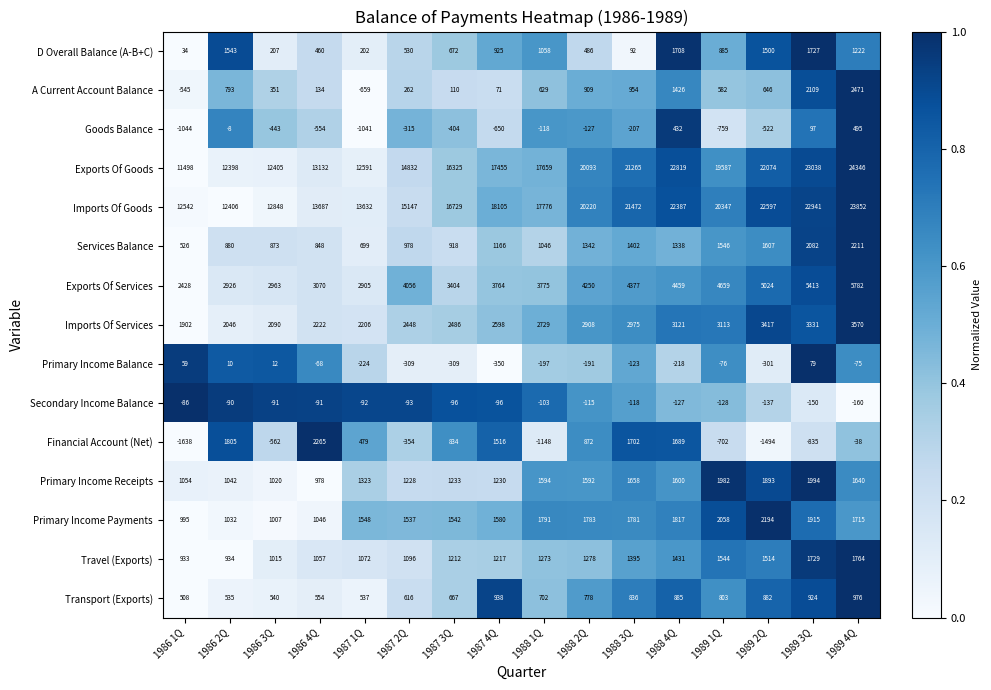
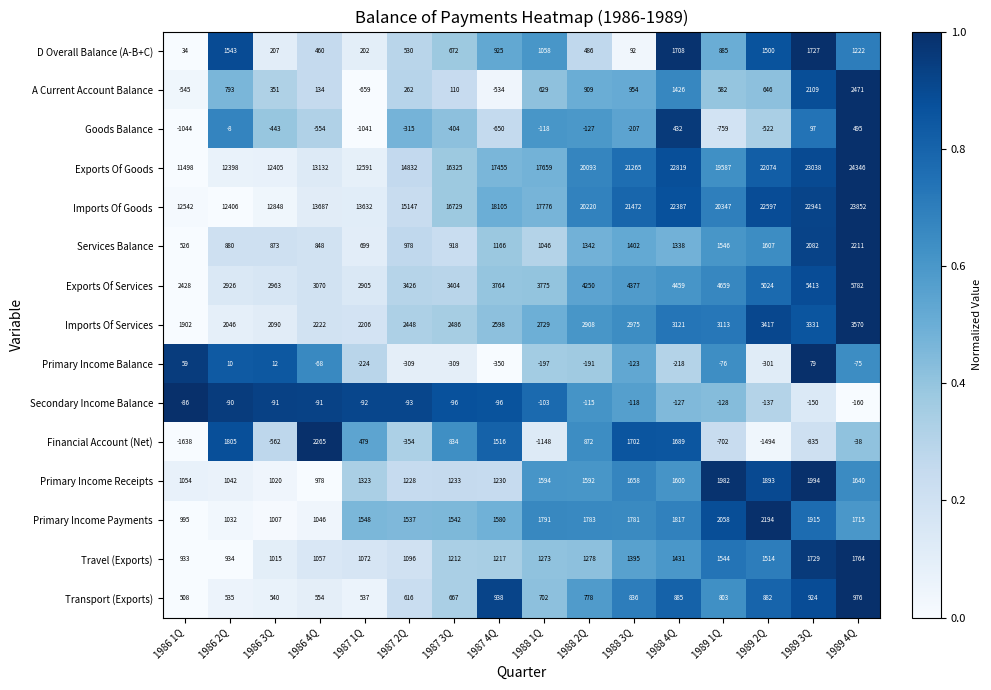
  {
    "A Current Account Balance": {
      "1986 1Q": -545,
      "1986 2Q": 793,
      "1986 3Q": 351,
      "1986 4Q": 134,
      "1987 1Q": -659,
      "1987 2Q": 262,
      "1987 3Q": 110,
-     "1987 4Q": 71,
+     "1987 4Q": -534,
      "1988 1Q": 629,
      "1988 2Q": 909,
      "1988 3Q": 954,
      "1988 4Q": 1426,
      "1989 1Q": 582,
      "1989 2Q": 646,
      "1989 3Q": 2109,
      "1989 4Q": 2471
    },
    "Exports Of Services": {
      "1986 1Q": 2428,
      "1986 2Q": 2926,
      "1986 3Q": 2963,
      "1986 4Q": 3070,
      "1987 1Q": 2905,
-     "1987 2Q": 4056,
+     "1987 2Q": 3426,
      "1987 3Q": 3404,
      "1987 4Q": 3764,
      "1988 1Q": 3775,
      "1988 2Q": 4250,
      "1988 3Q": 4377,
      "1988 4Q": 4459,
      "1989 1Q": 4659,
      "1989 2Q": 5024,
      "1989 3Q": 5413,
      "1989 4Q": 5782
    }
  }
